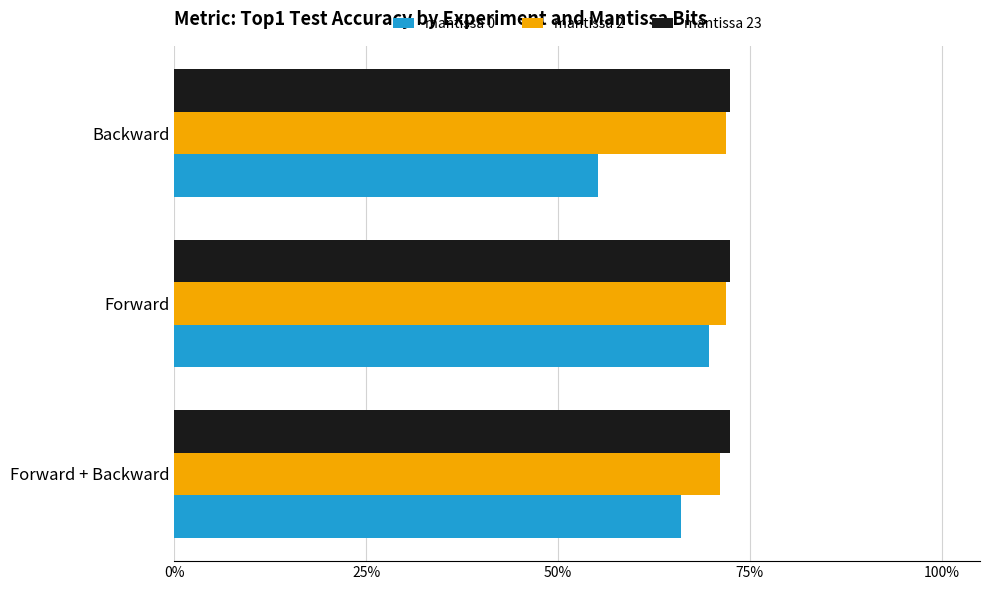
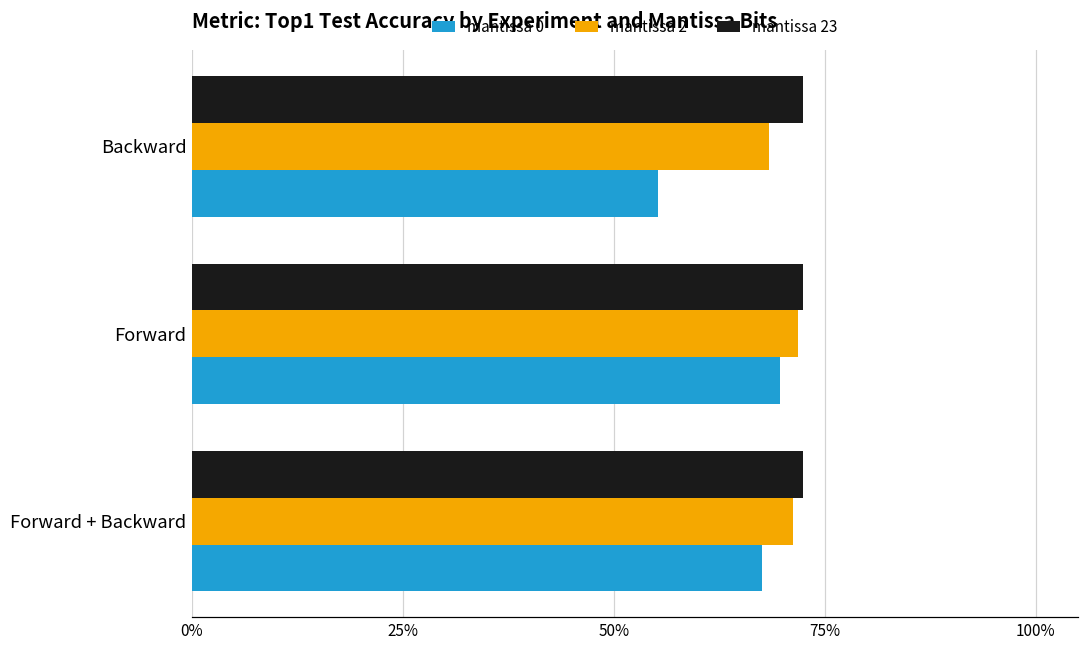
  {
    "mantissa 0": {
      "Backward": "55%",
      "Forward": "70%",
-     "Forward + Backward": "66%"
+     "Forward + Backward": "68%"
    },
    "mantissa 2": {
-     "Backward": "72%",
+     "Backward": "68%",
      "Forward": "72%",
      "Forward + Backward": "71%"
    },
    "mantissa 23": {
      "Backward": "72%",
      "Forward": "72%",
      "Forward + Backward": "72%"
    }
  }
